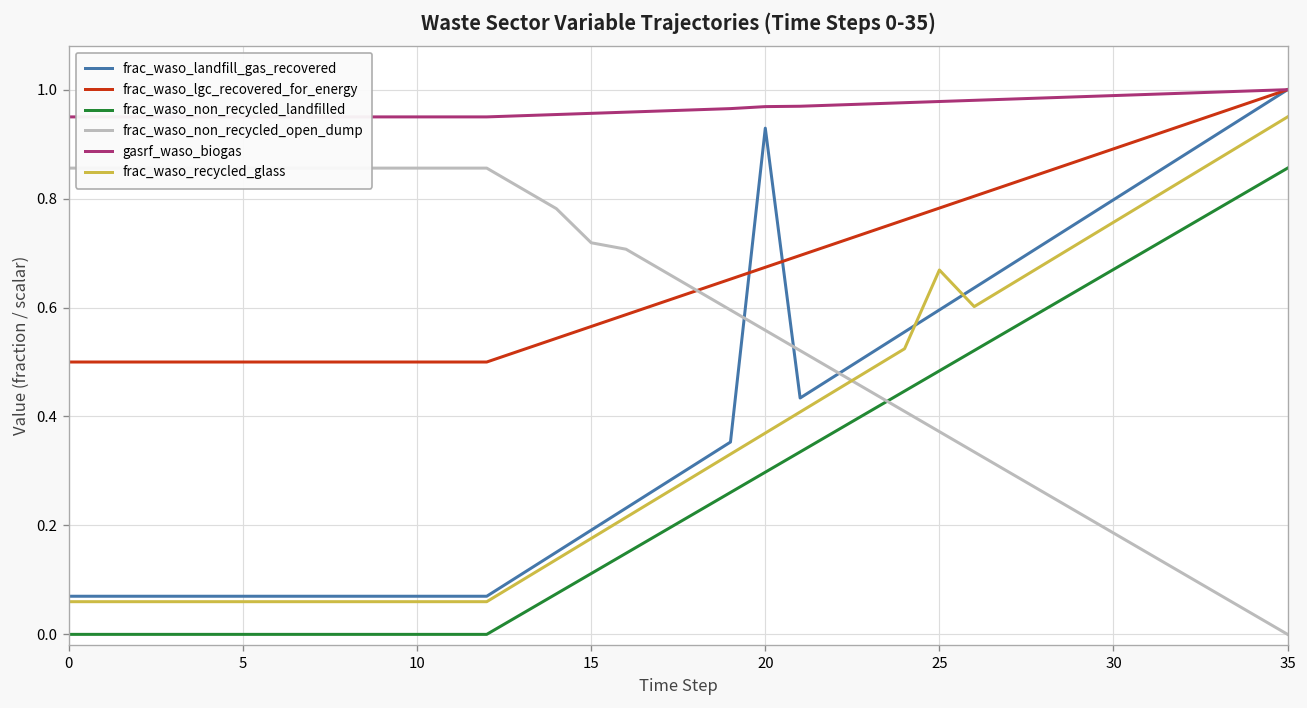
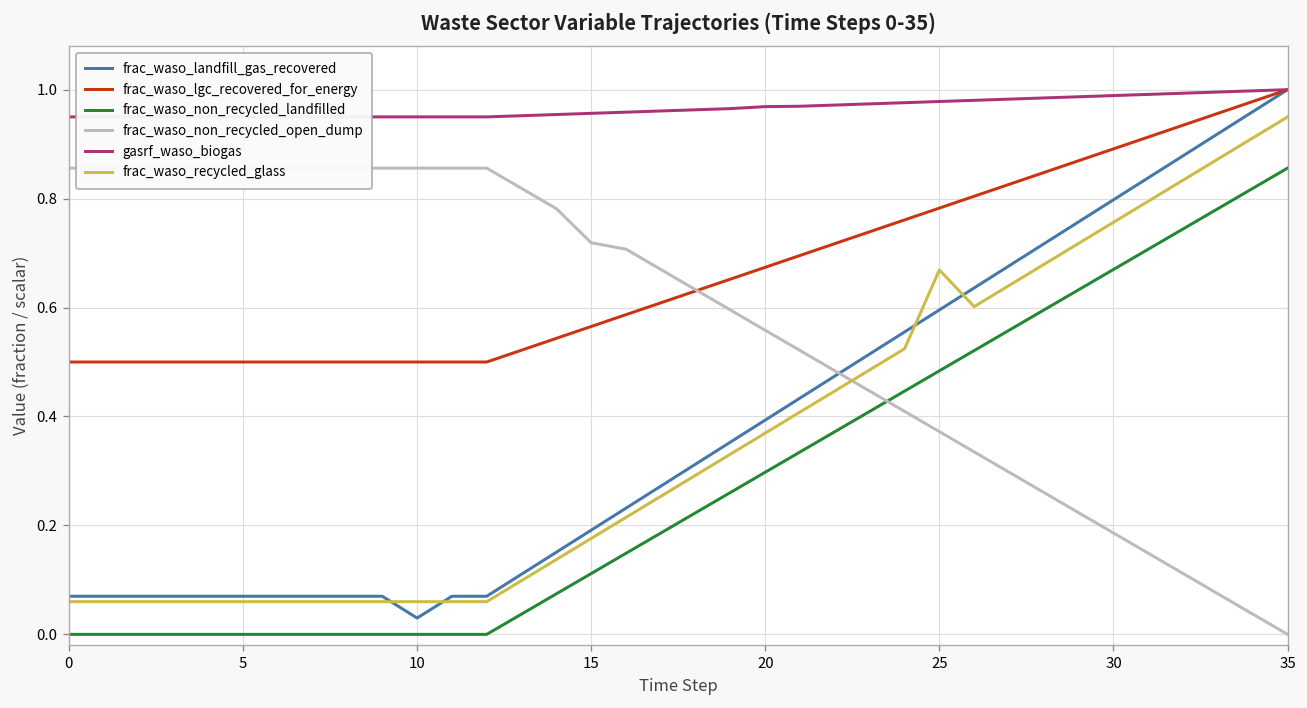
  {
    "frac_waso_landfill_gas_recovered": {
      "0": 0.07,
      "5": 0.07,
-     "10": 0.07,
+     "10": 0.03,
      "15": 0.19,
-     "20": 0.93,
+     "20": 0.39,
      "25": 0.60,
      "30": 0.80
    },
    "frac_waso_lgc_recovered_for_energy": {
      "0": 0.50,
      "5": 0.50,
      "10": 0.50,
      "15": 0.57,
      "20": 0.67,
      "25": 0.78,
      "30": 0.89
    },
    "frac_waso_non_recycled_landfilled": {
      "0": 0.00,
      "5": 0.00,
      "10": 0.00,
      "15": 0.11,
      "20": 0.30,
      "25": 0.48,
      "30": 0.67,
      "35": 0.86
    },
    "frac_waso_non_recycled_open_dump": {
      "0": 0.86,
      "10": 0.86,
      "15": 0.72,
      "20": 0.56,
      "25": 0.37,
      "30": 0.19,
      "35": 0.00
    },
    "gasrf_waso_biogas": {
      "0": 0.95,
      "10": 0.95,
      "15": 0.96,
      "20": 0.97,
      "25": 0.98,
      "30": 0.99
    },
    "frac_waso_recycled_glass": {
      "0": 0.06,
      "5": 0.06,
      "10": 0.06,
      "15": 0.18,
      "20": 0.37,
      "25": 0.67,
      "30": 0.76,
      "35": 0.95
    }
  }
